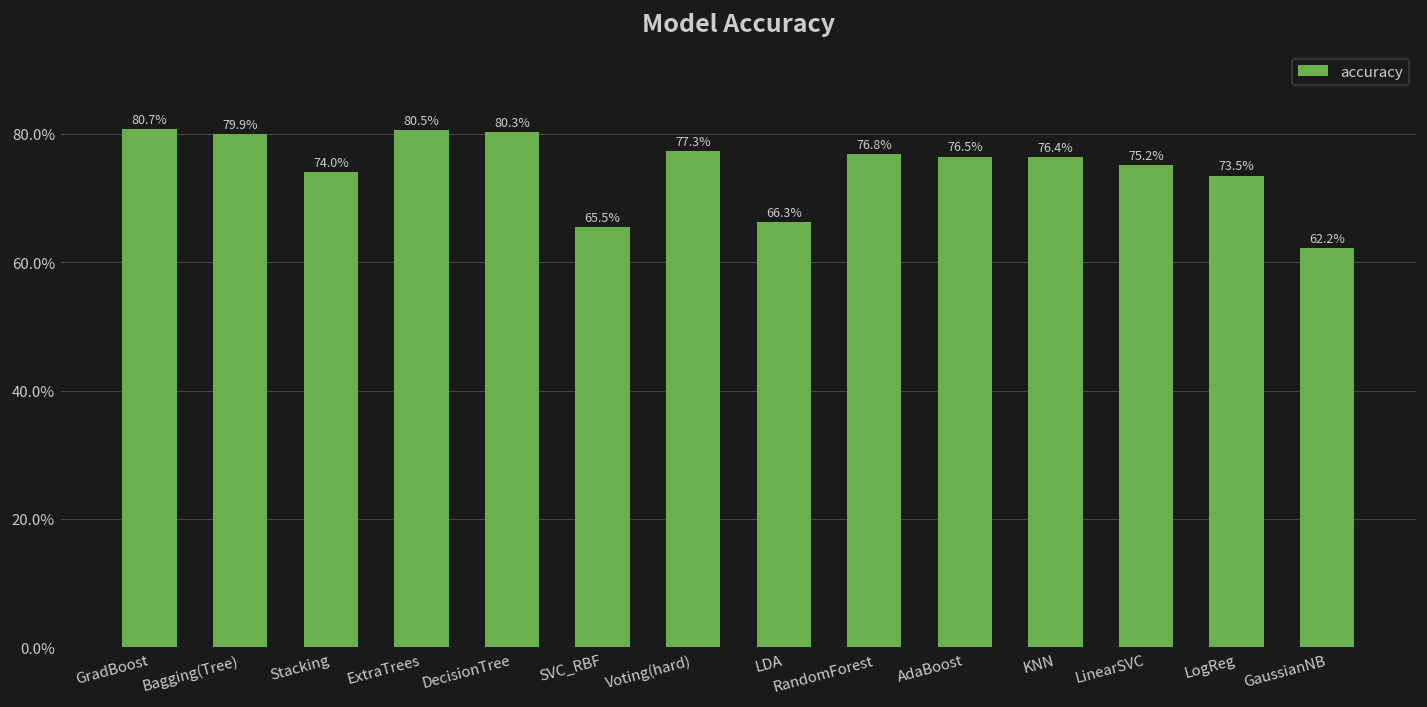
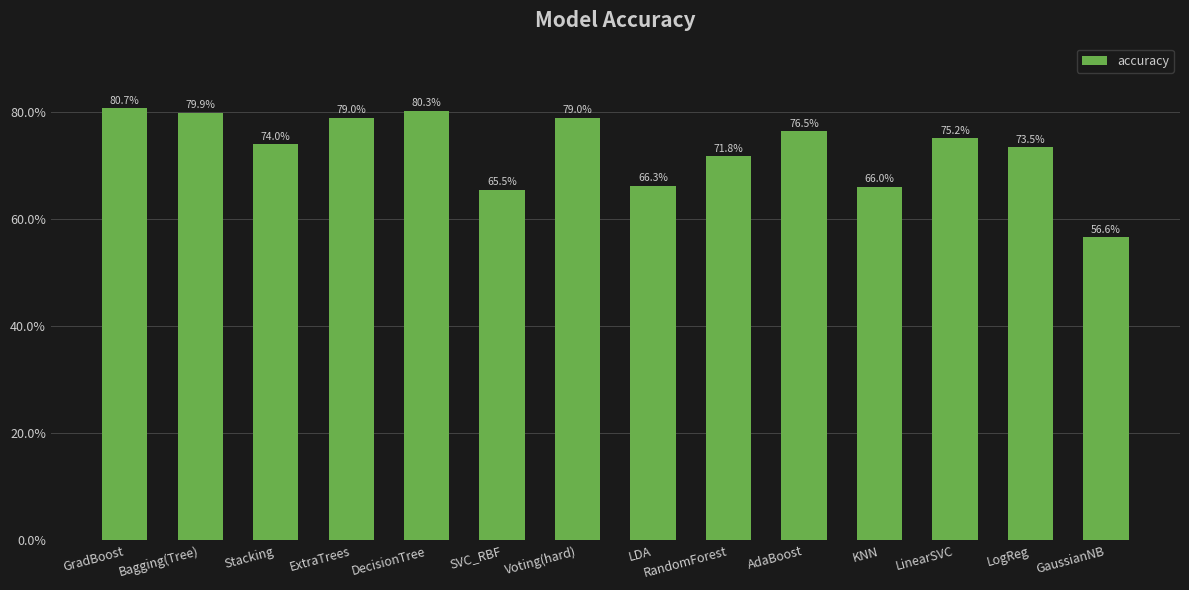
  {
    "GradBoost": "80.7%",
    "Bagging(Tree)": "79.9%",
    "Stacking": "74.0%",
-   "ExtraTrees": "80.5%",
+   "ExtraTrees": "79.0%",
    "DecisionTree": "80.3%",
    "SVC_RBF": "65.5%",
-   "Voting(hard)": "77.3%",
+   "Voting(hard)": "79.0%",
    "LDA": "66.3%",
-   "RandomForest": "76.8%",
+   "RandomForest": "71.8%",
    "AdaBoost": "76.5%",
-   "KNN": "76.4%",
+   "KNN": "66.0%",
    "LinearSVC": "75.2%",
    "LogReg": "73.5%",
-   "GaussianNB": "62.2%"
+   "GaussianNB": "56.6%"
  }
